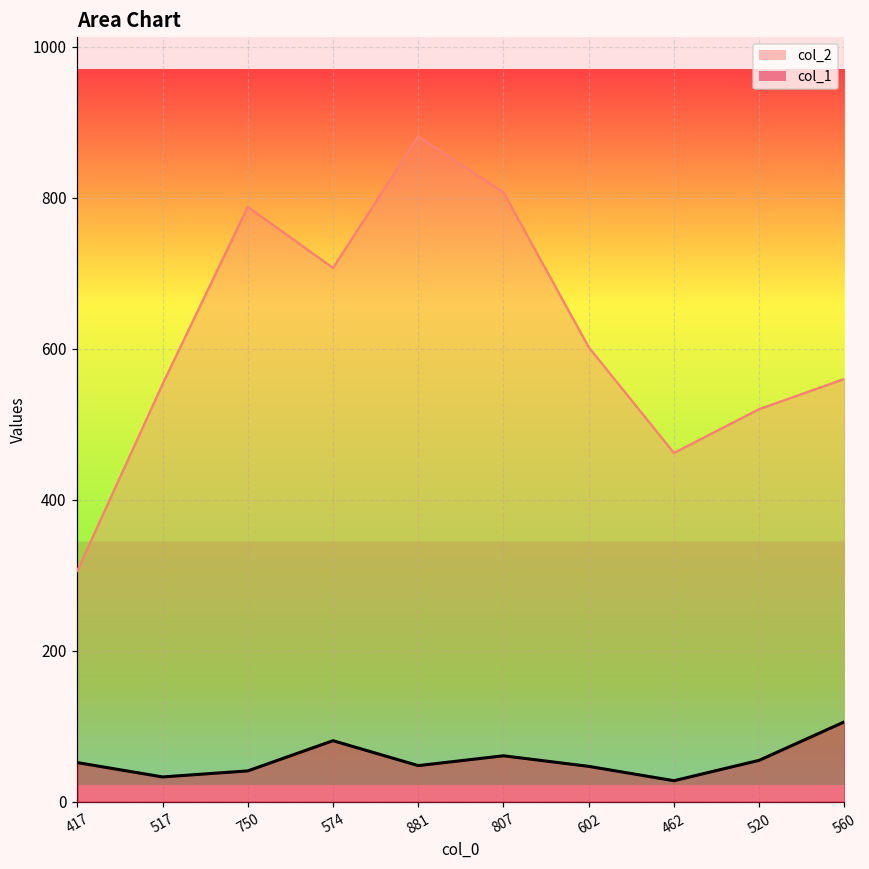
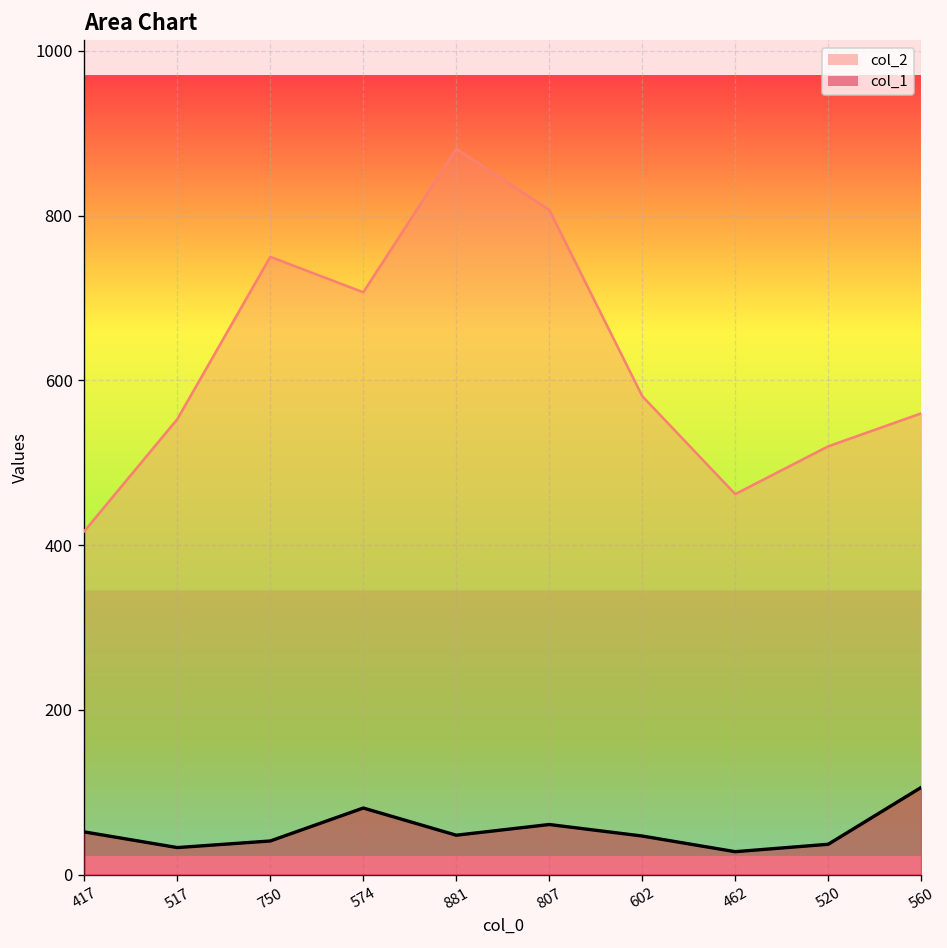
  {
    "col_2": {
-     "417": 310,
+     "417": 420,
      "517": 550,
-     "750": 790,
+     "750": 750,
      "574": 710,
      "881": 880,
      "807": 810,
-     "602": 600,
+     "602": 580,
      "462": 460,
      "520": 520,
      "560": 560
    },
    "col_1": {
      "417": 50,
      "517": 30,
      "750": 40,
      "574": 80,
      "881": 50,
      "807": 60,
      "602": 50,
      "462": 30,
-     "520": 60,
+     "520": 40,
      "560": 110
    }
  }
